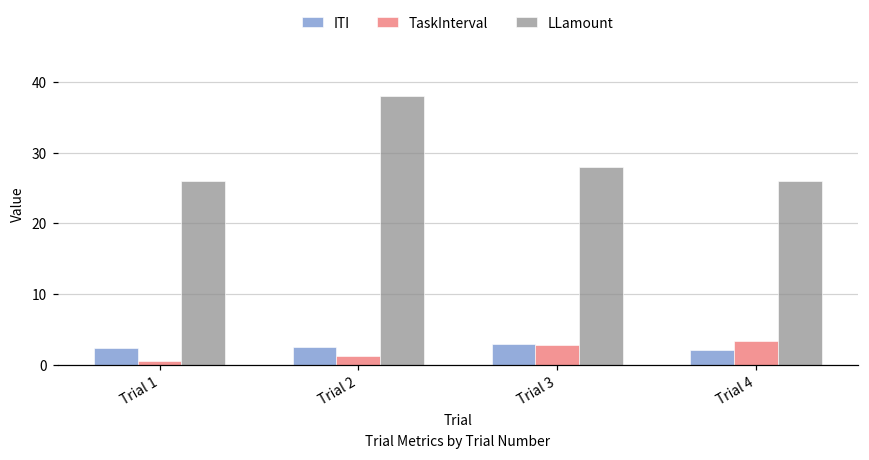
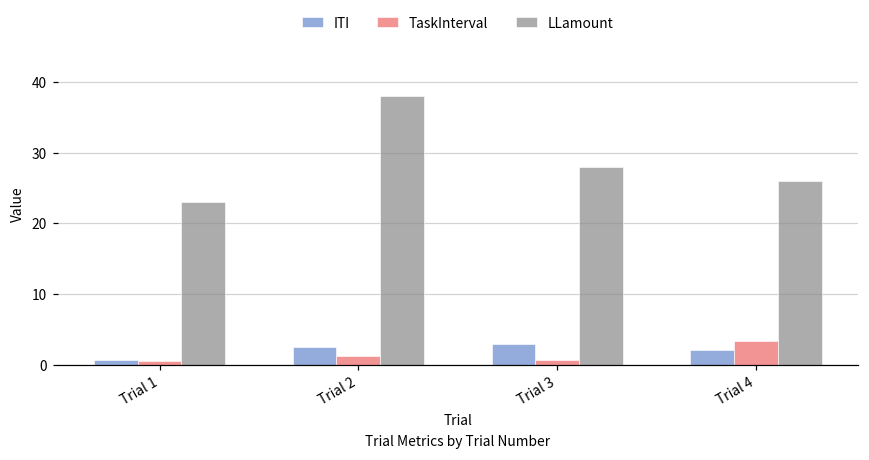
  {
    "ITI": {
-     "Trial 1": 2,
+     "Trial 1": 1,
      "Trial 2": 3,
      "Trial 3": 3,
      "Trial 4": 2
    },
    "TaskInterval": {
      "Trial 1": 1,
      "Trial 2": 1,
-     "Trial 3": 3,
+     "Trial 3": 1,
      "Trial 4": 3
    },
    "LLamount": {
-     "Trial 1": 26,
+     "Trial 1": 23,
      "Trial 2": 38,
      "Trial 3": 28,
      "Trial 4": 26
    }
  }
